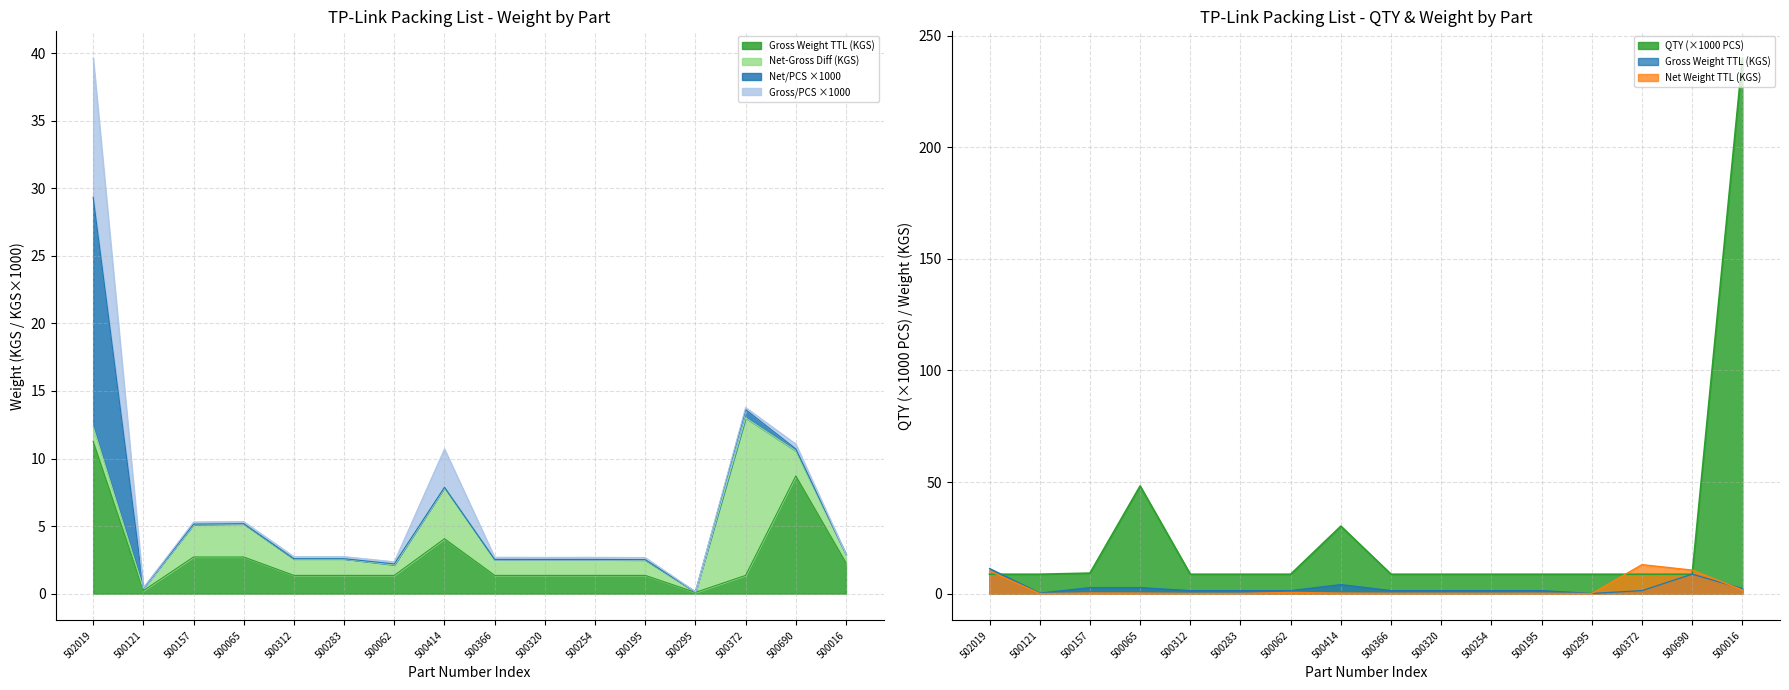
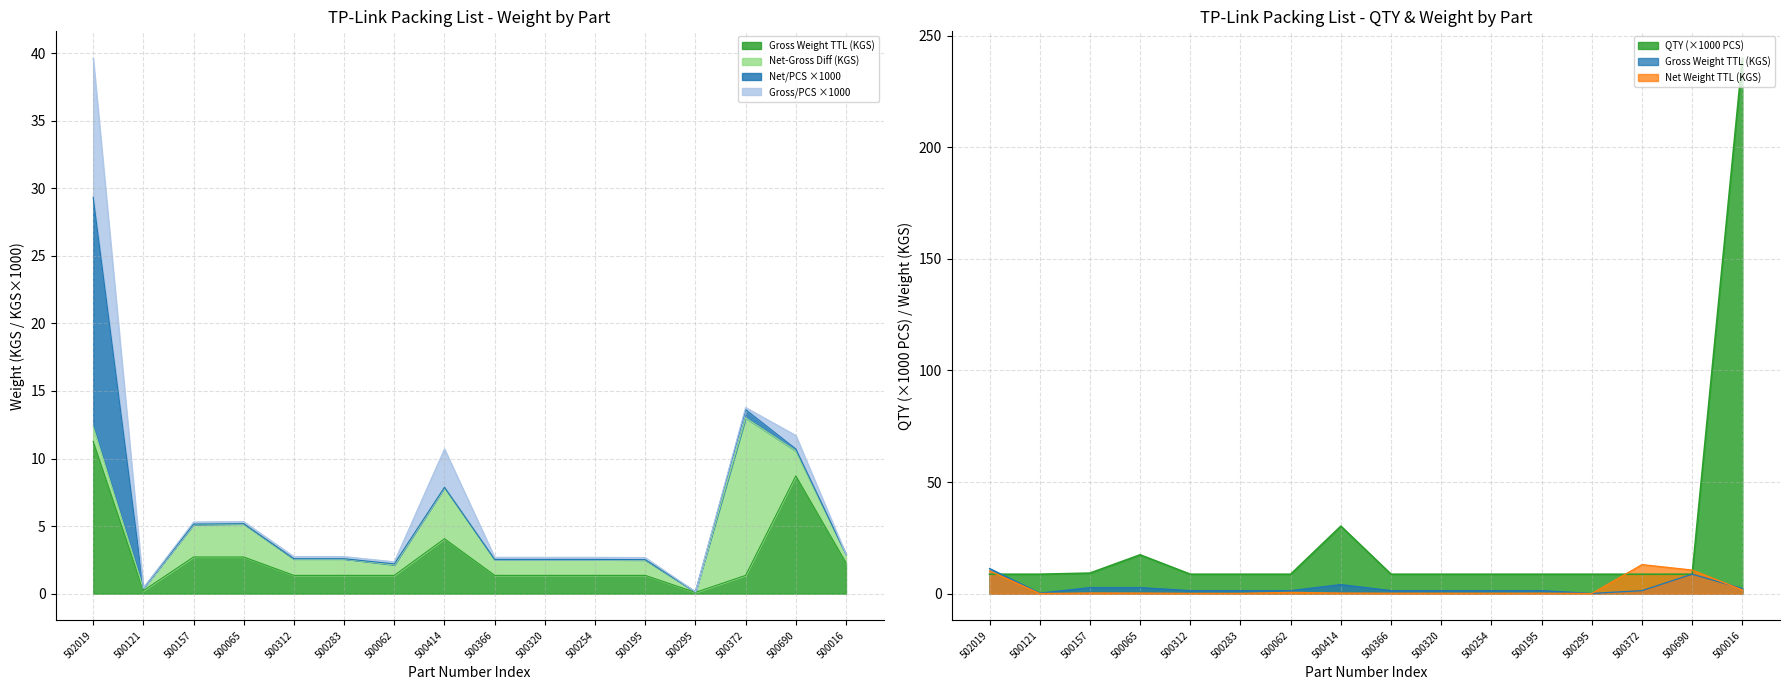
  {
    "TP-Link Packing List - Weight by Part": {
      "Net-Gross Diff (KGS)": {
        "502019": 1.1,
        "500372": 11.7
      },
      "Net/PCS ×1000": {
        "502019": 17.0
      },
      "Gross/PCS ×1000": {
        "502019": 10.3,
        "500414": 2.8,
-       "500690": 0.4
+       "500690": 1.0
      }
    },
    "TP-Link Packing List - QTY & Weight by Part": {
      "QTY (×1000 PCS)": {
        "502019": 9,
        "500121": 9,
        "500157": 9,
-       "500065": 48,
+       "500065": 17,
        "500312": 9,
        "500283": 9,
        "500062": 9,
        "500414": 30,
        "500366": 9,
        "500320": 9,
        "500254": 9,
        "500195": 9,
        "500295": 9,
        "500372": 9
      },
      "Gross Weight TTL (KGS)": {
        "500157": 3,
        "500065": 3,
        "500312": 1,
        "500283": 1,
        "500414": 4,
        "500366": 1,
        "500320": 1,
        "500254": 1,
        "500195": 1,
        "500372": 1
      },
      "Net Weight TTL (KGS)": {
        "500157": 0,
        "500065": 0,
        "500312": 0,
        "500283": 0,
        "500414": 0,
        "500366": 0,
        "500320": 0,
        "500254": 0,
        "500195": 0,
        "500372": 13,
        "500690": 11
      }
    }
  }
